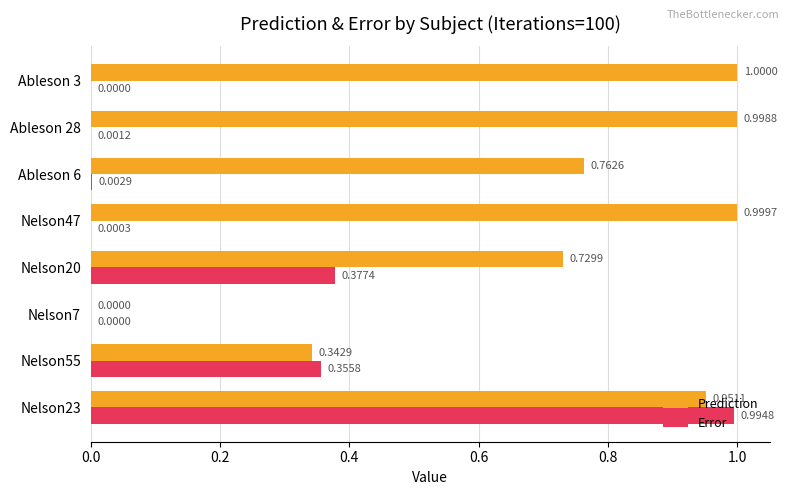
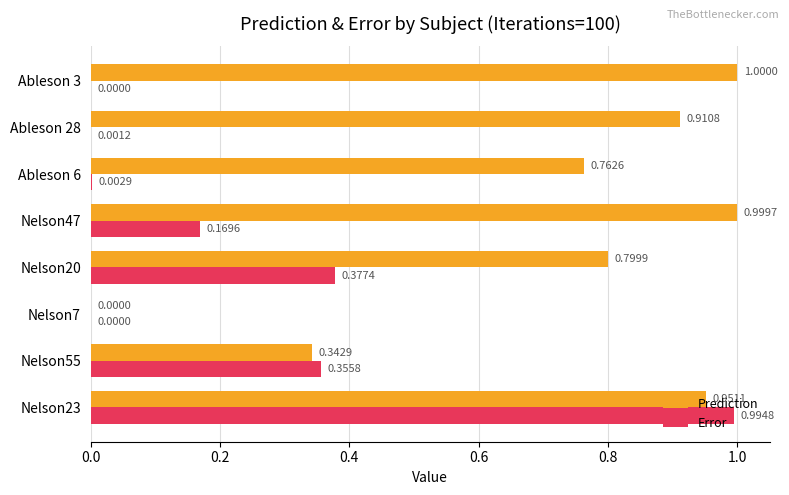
  {
    "Prediction": {
      "Ableson 3": 1.0000,
-     "Ableson 28": 0.9988,
+     "Ableson 28": 0.9108,
      "Ableson 6": 0.7626,
      "Nelson47": 0.9997,
-     "Nelson20": 0.7299,
+     "Nelson20": 0.7999,
      "Nelson7": 0.0000,
      "Nelson55": 0.3429,
      "Nelson23": 0.9511
    },
    "Error": {
      "Ableson 3": 0.0000,
      "Ableson 28": 0.0012,
      "Ableson 6": 0.0029,
-     "Nelson47": 0.0003,
+     "Nelson47": 0.1696,
      "Nelson20": 0.3774,
      "Nelson7": 0.0000,
      "Nelson55": 0.3558,
      "Nelson23": 0.9948
    }
  }
